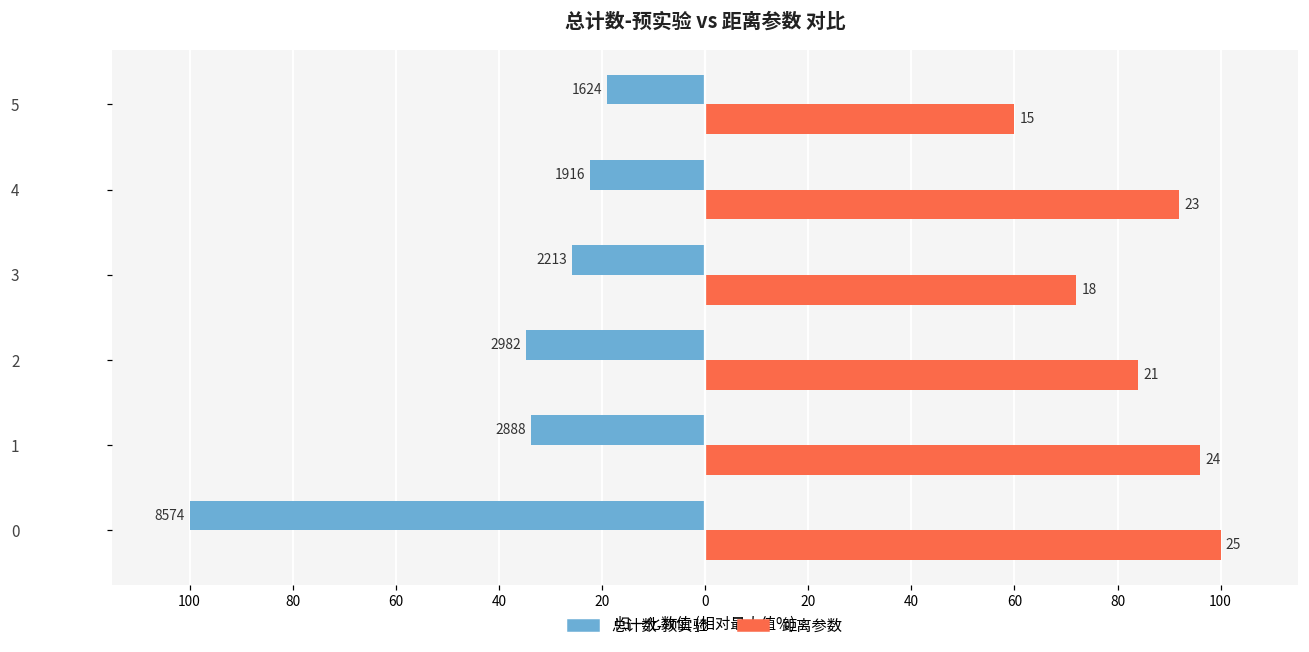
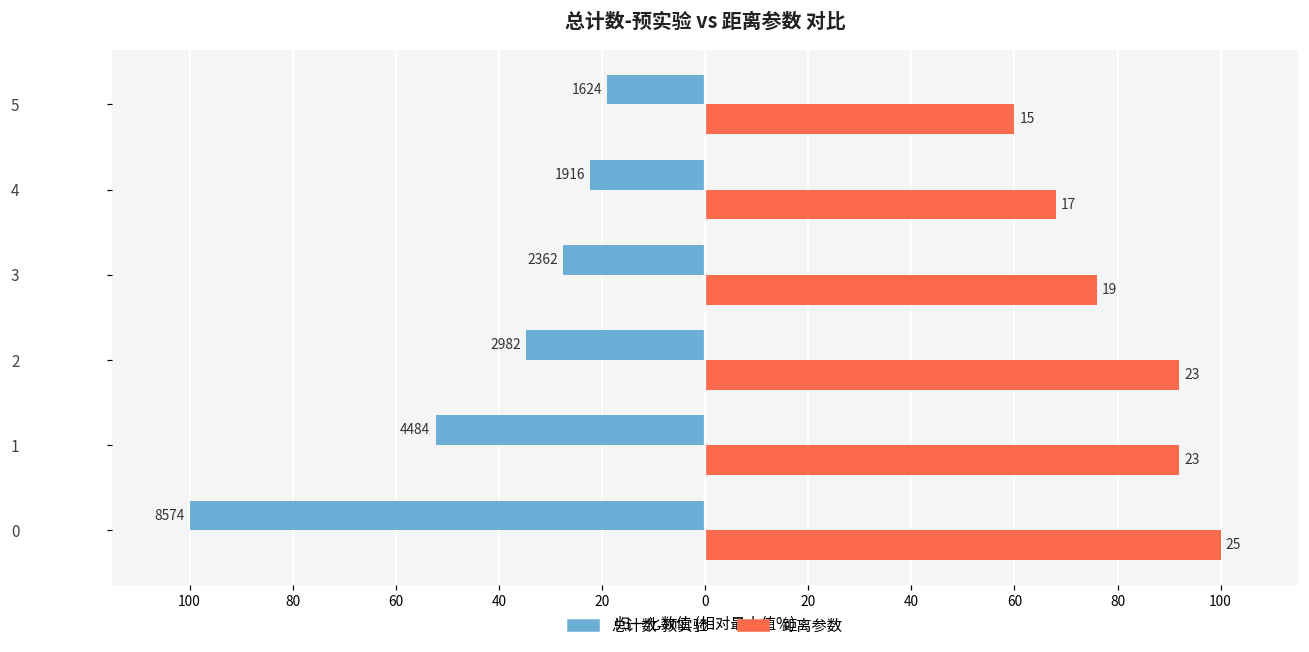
  {
    "总计数-预实验": {
-     "3": 2213,
-     "1": 2888
+     "3": 2362,
+     "1": 4484
    },
    "距离参数": {
-     "4": 23,
-     "3": 18,
-     "2": 21,
-     "1": 24
+     "4": 17,
+     "3": 19,
+     "2": 23,
+     "1": 23
    }
  }
